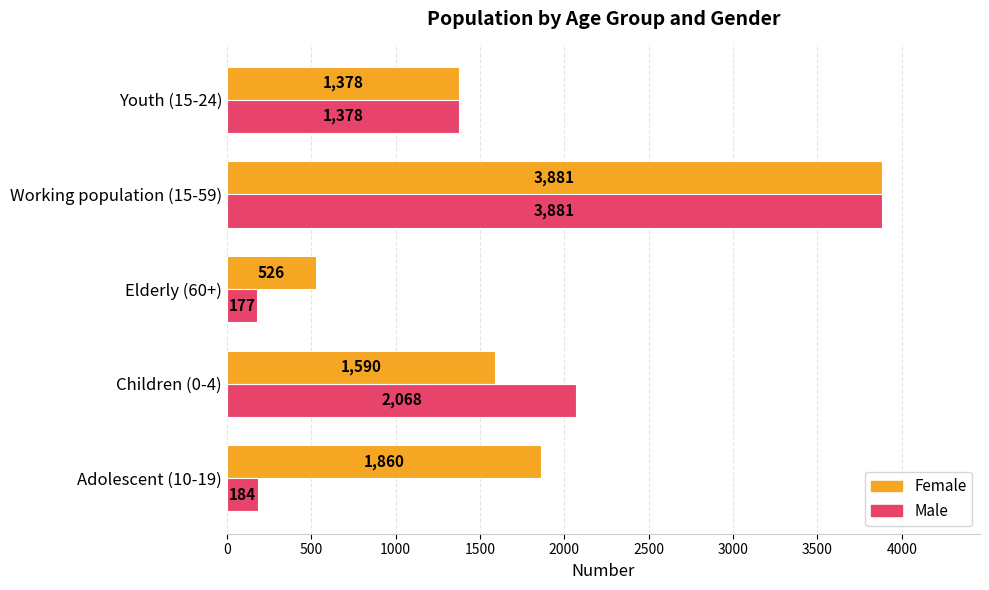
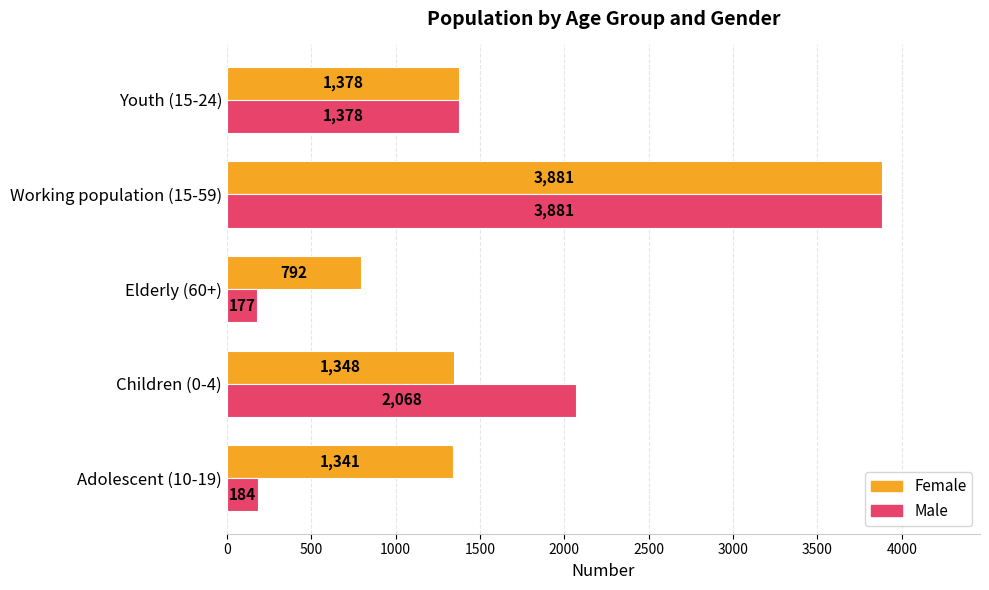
  {
    "Female": {
      "Youth (15-24)": "1,378",
      "Working population (15-59)": "3,881",
-     "Elderly (60+)": "526",
-     "Children (0-4)": "1,590",
-     "Adolescent (10-19)": "1,860"
+     "Elderly (60+)": "792",
+     "Children (0-4)": "1,348",
+     "Adolescent (10-19)": "1,341"
    },
    "Male": {
      "Youth (15-24)": "1,378",
      "Working population (15-59)": "3,881",
      "Elderly (60+)": "177",
      "Children (0-4)": "2,068",
      "Adolescent (10-19)": "184"
    }
  }
